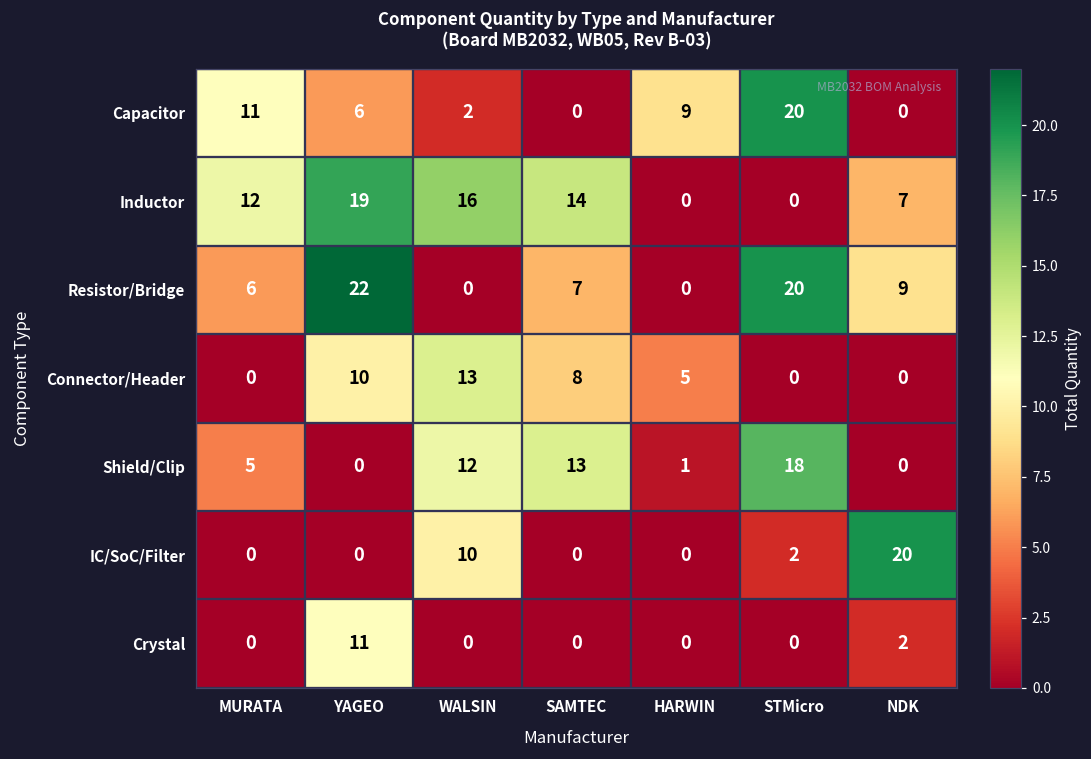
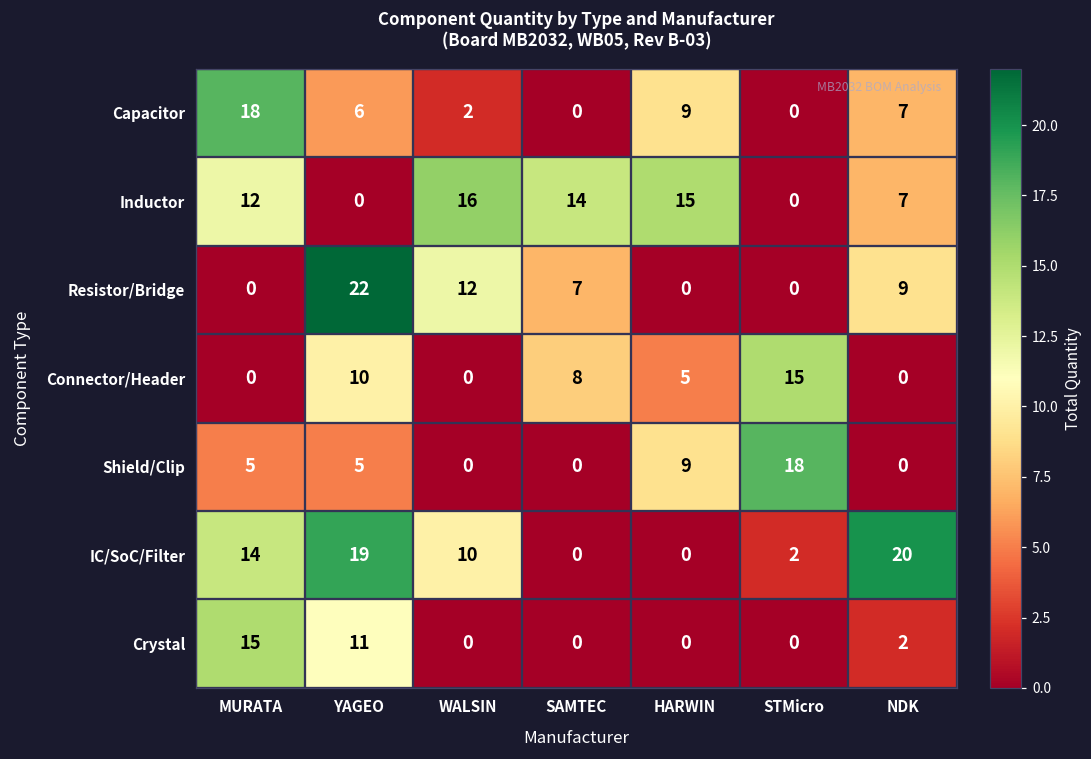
  {
    "Capacitor": {
-     "MURATA": 11,
+     "MURATA": 18,
      "YAGEO": 6,
      "WALSIN": 2,
      "SAMTEC": 0,
      "HARWIN": 9,
-     "STMicro": 20,
-     "NDK": 0
+     "STMicro": 0,
+     "NDK": 7
    },
    "Inductor": {
      "MURATA": 12,
-     "YAGEO": 19,
+     "YAGEO": 0,
      "WALSIN": 16,
      "SAMTEC": 14,
-     "HARWIN": 0,
+     "HARWIN": 15,
      "STMicro": 0,
      "NDK": 7
    },
    "Resistor/Bridge": {
-     "MURATA": 6,
+     "MURATA": 0,
      "YAGEO": 22,
-     "WALSIN": 0,
+     "WALSIN": 12,
      "SAMTEC": 7,
      "HARWIN": 0,
-     "STMicro": 20,
+     "STMicro": 0,
      "NDK": 9
    },
    "Connector/Header": {
      "MURATA": 0,
      "YAGEO": 10,
-     "WALSIN": 13,
+     "WALSIN": 0,
      "SAMTEC": 8,
      "HARWIN": 5,
-     "STMicro": 0,
+     "STMicro": 15,
      "NDK": 0
    },
    "Shield/Clip": {
      "MURATA": 5,
-     "YAGEO": 0,
-     "WALSIN": 12,
-     "SAMTEC": 13,
-     "HARWIN": 1,
+     "YAGEO": 5,
+     "WALSIN": 0,
+     "SAMTEC": 0,
+     "HARWIN": 9,
      "STMicro": 18,
      "NDK": 0
    },
    "IC/SoC/Filter": {
-     "MURATA": 0,
-     "YAGEO": 0,
+     "MURATA": 14,
+     "YAGEO": 19,
      "WALSIN": 10,
      "SAMTEC": 0,
      "HARWIN": 0,
      "STMicro": 2,
      "NDK": 20
    },
    "Crystal": {
-     "MURATA": 0,
+     "MURATA": 15,
      "YAGEO": 11,
      "WALSIN": 0,
      "SAMTEC": 0,
      "HARWIN": 0,
      "STMicro": 0,
      "NDK": 2
    }
  }
